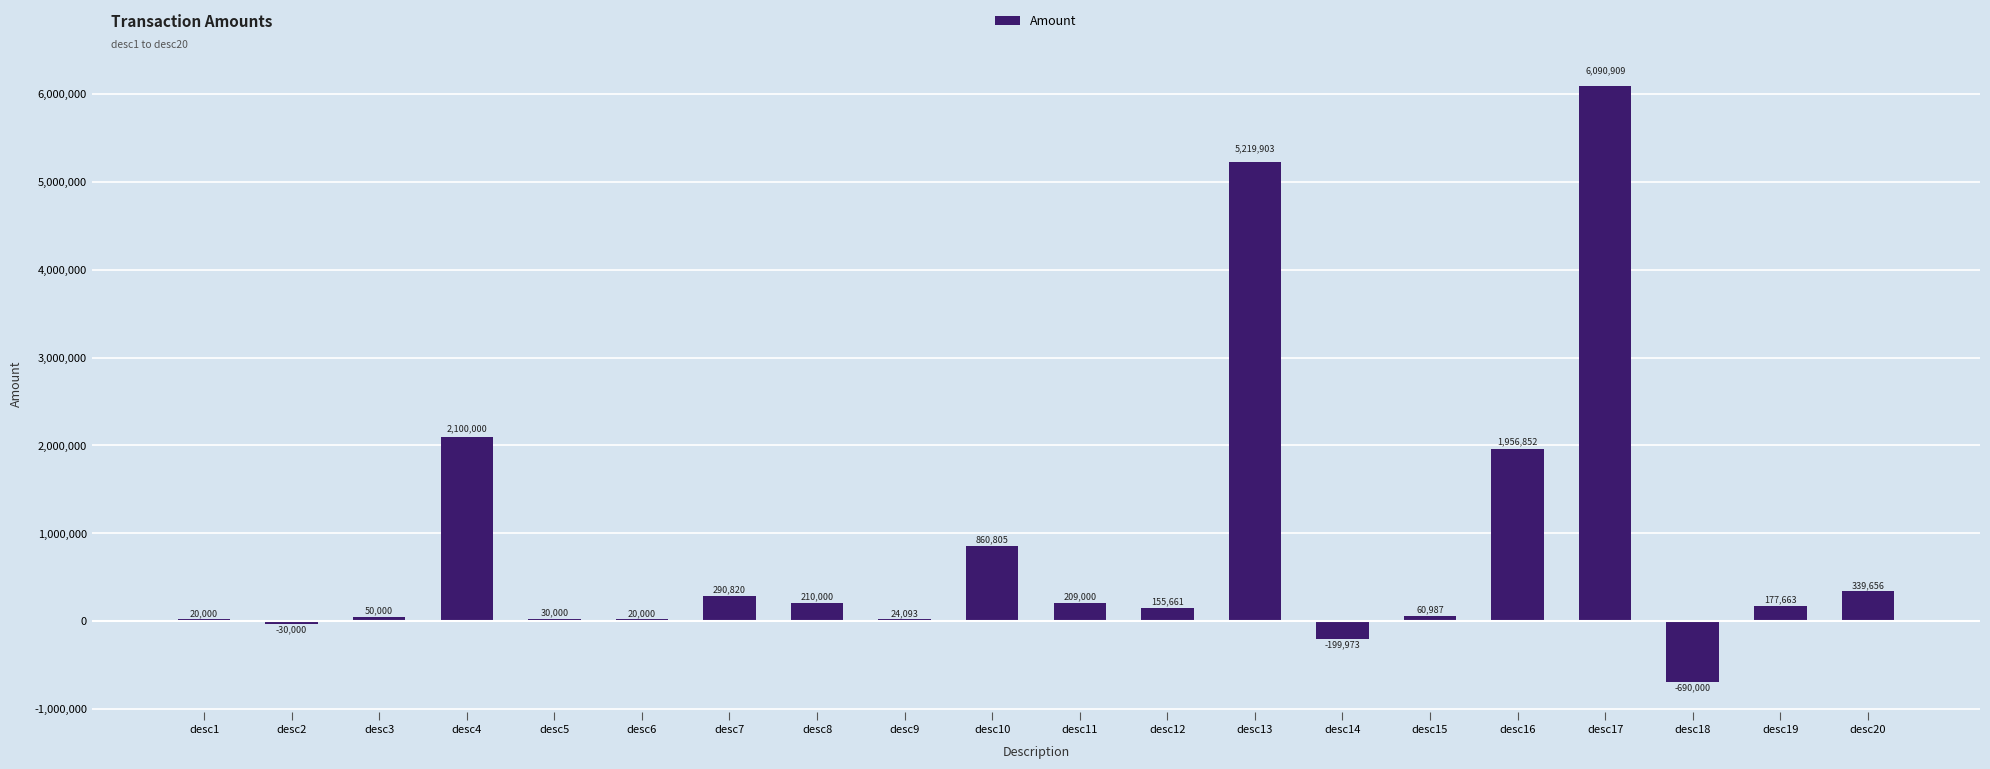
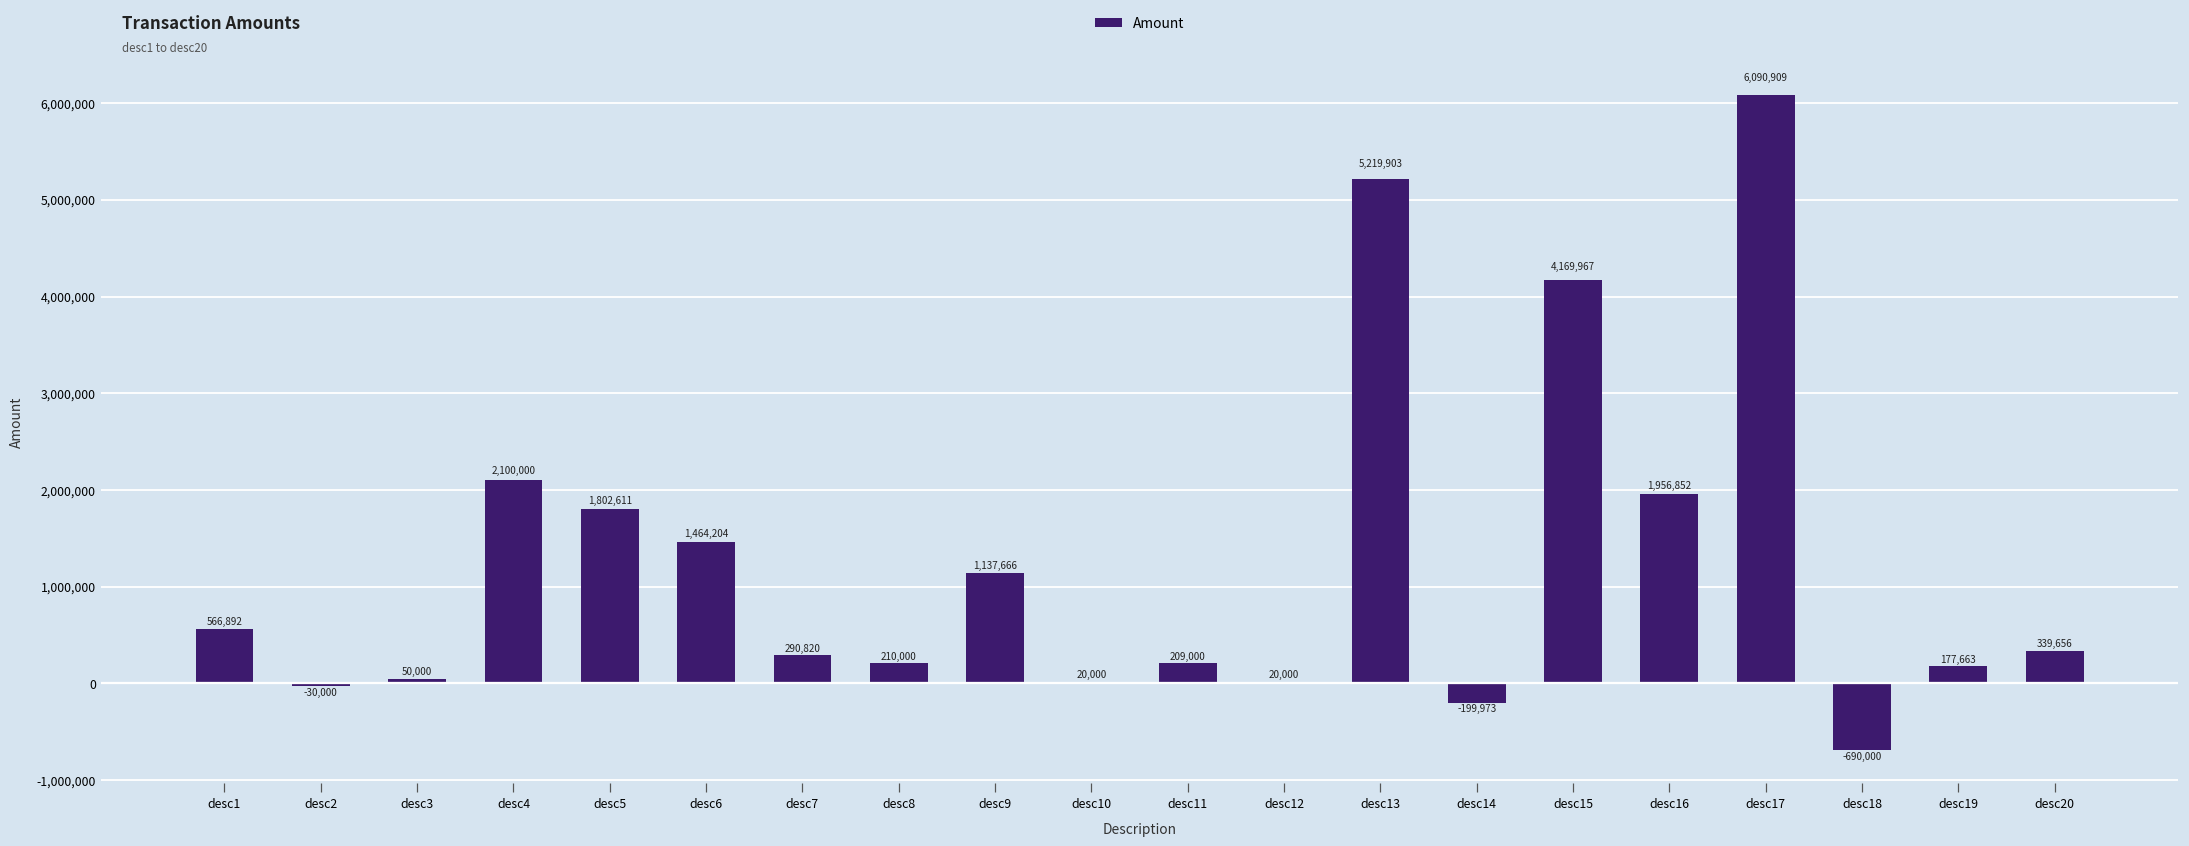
  {
-   "desc1": "20,000",
+   "desc1": "566,892",
    "desc2": "-30,000",
    "desc3": "50,000",
    "desc4": "2,100,000",
-   "desc5": "30,000",
-   "desc6": "20,000",
+   "desc5": "1,802,611",
+   "desc6": "1,464,204",
    "desc7": "290,820",
    "desc8": "210,000",
-   "desc9": "24,093",
-   "desc10": "860,805",
+   "desc9": "1,137,666",
+   "desc10": "20,000",
    "desc11": "209,000",
-   "desc12": "155,661",
+   "desc12": "20,000",
    "desc13": "5,219,903",
    "desc14": "-199,973",
-   "desc15": "60,987",
+   "desc15": "4,169,967",
    "desc16": "1,956,852",
    "desc17": "6,090,909",
    "desc18": "-690,000",
    "desc19": "177,663",
    "desc20": "339,656"
  }
